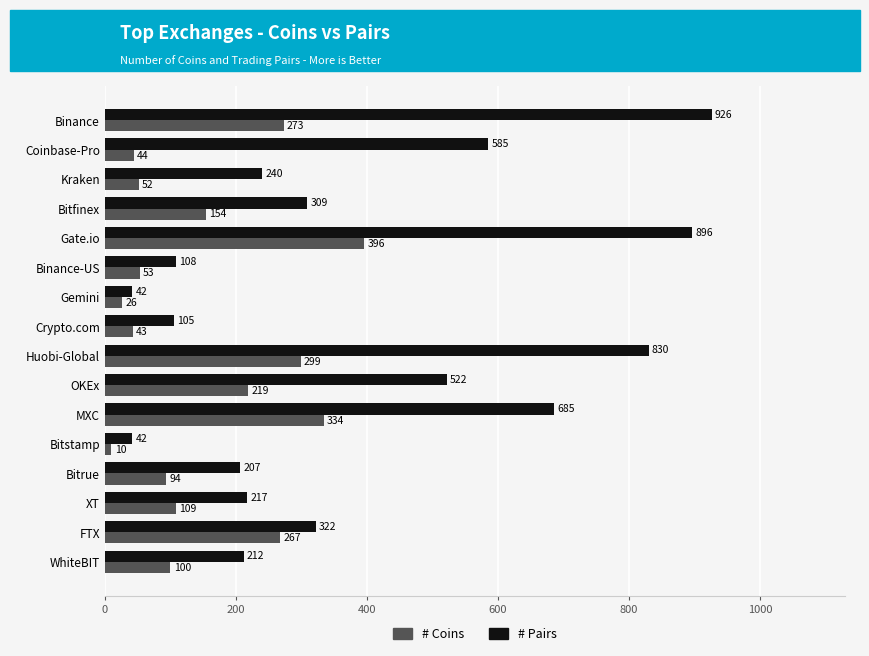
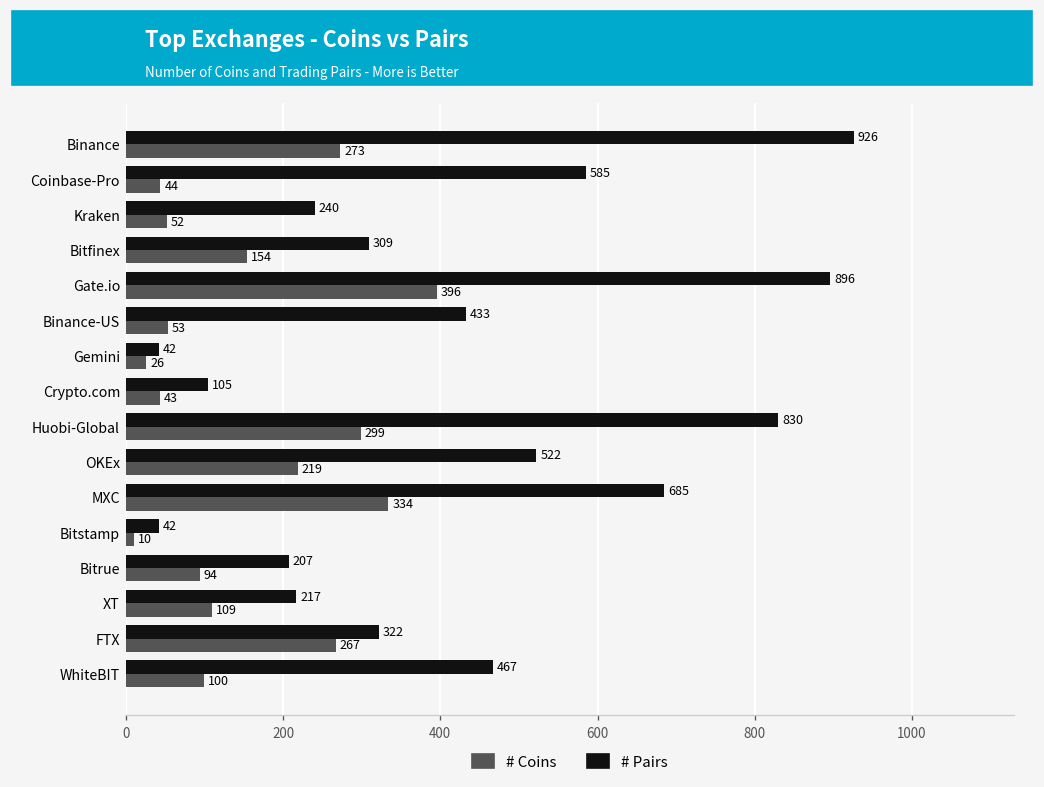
  {
    "# Coins": {
      "Binance": 273,
      "Coinbase-Pro": 44,
      "Kraken": 52,
      "Bitfinex": 154,
      "Gate.io": 396,
      "Binance-US": 53,
      "Gemini": 26,
      "Crypto.com": 43,
      "Huobi-Global": 299,
      "OKEx": 219,
      "MXC": 334,
      "Bitstamp": 10,
      "Bitrue": 94,
      "XT": 109,
      "FTX": 267,
      "WhiteBIT": 100
    },
    "# Pairs": {
      "Binance": 926,
      "Coinbase-Pro": 585,
      "Kraken": 240,
      "Bitfinex": 309,
      "Gate.io": 896,
-     "Binance-US": 108,
+     "Binance-US": 433,
      "Gemini": 42,
      "Crypto.com": 105,
      "Huobi-Global": 830,
      "OKEx": 522,
      "MXC": 685,
      "Bitstamp": 42,
      "Bitrue": 207,
      "XT": 217,
      "FTX": 322,
-     "WhiteBIT": 212
+     "WhiteBIT": 467
    }
  }
